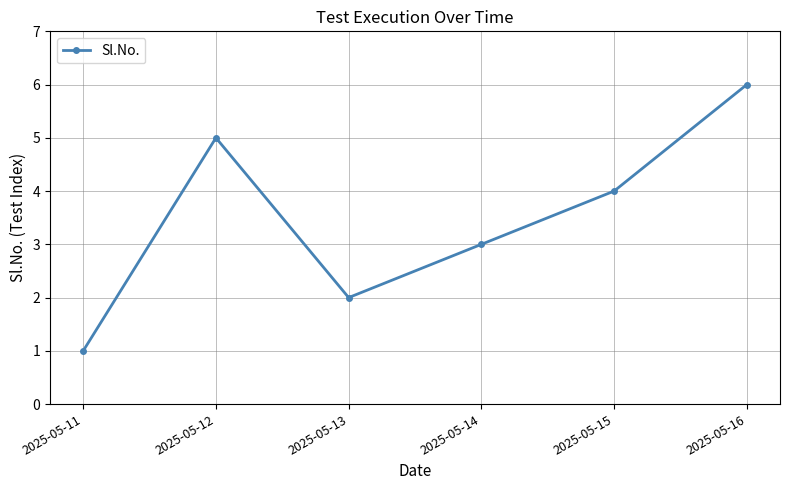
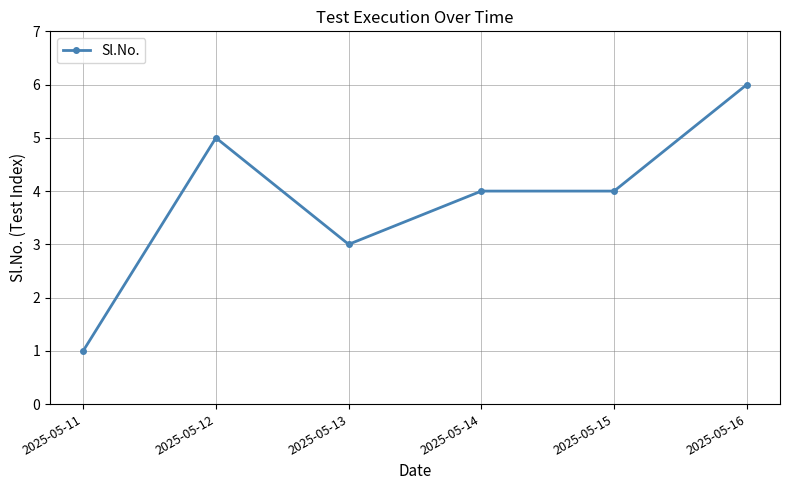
  {
    "2025-05-11": 1,
    "2025-05-12": 5,
-   "2025-05-13": 2,
-   "2025-05-14": 3,
+   "2025-05-13": 3,
+   "2025-05-14": 4,
    "2025-05-15": 4,
    "2025-05-16": 6
  }
